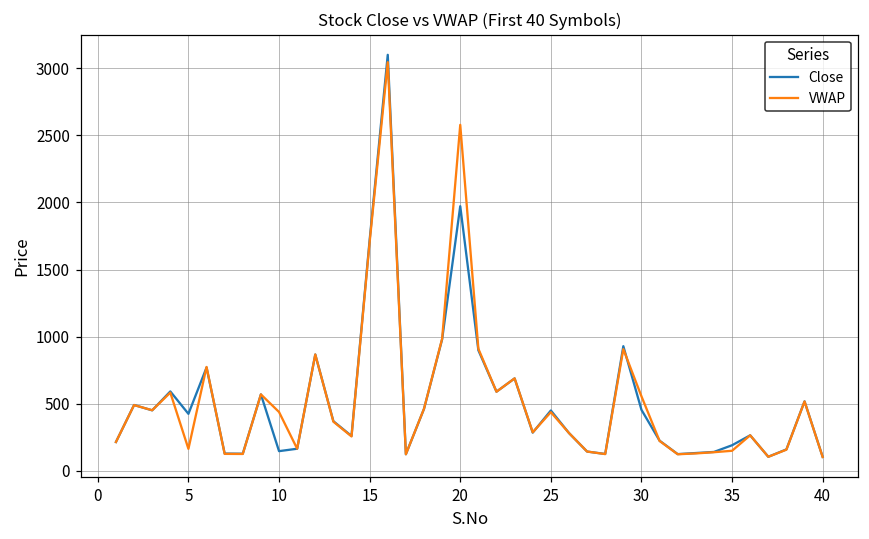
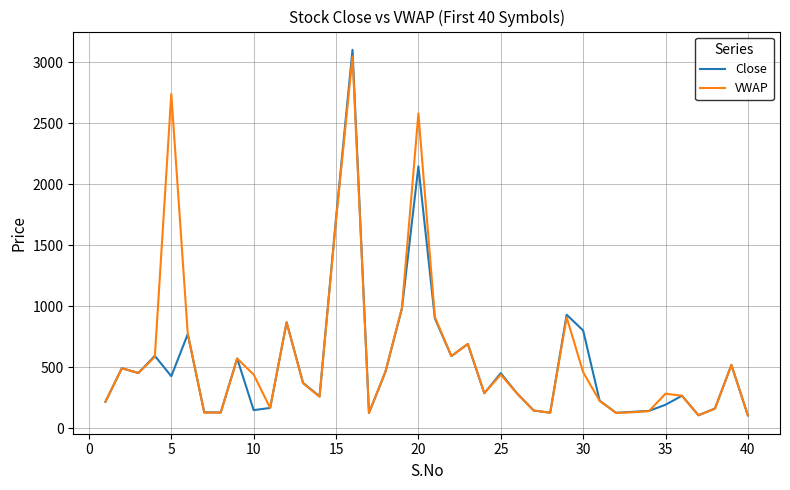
  {
    "Close": {
      "5": 430,
      "10": 150,
-     "20": 1970,
-     "30": 460,
+     "20": 2150,
+     "30": 800,
      "35": 190
    },
    "VWAP": {
-     "5": 160,
+     "5": 2740,
      "10": 440,
      "20": 2580,
-     "30": 560,
-     "35": 150
+     "30": 460,
+     "35": 280
    }
  }
